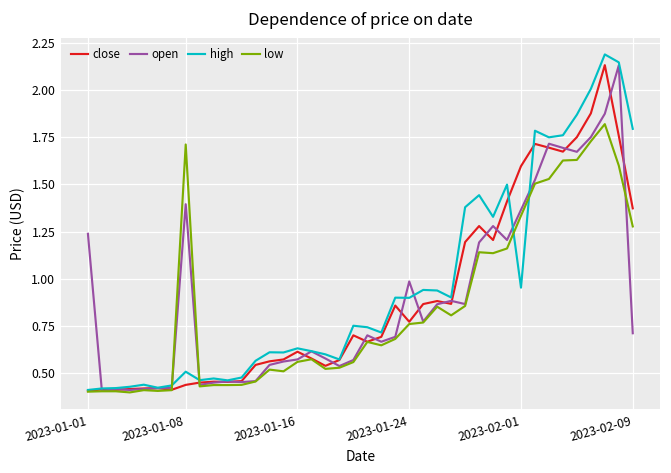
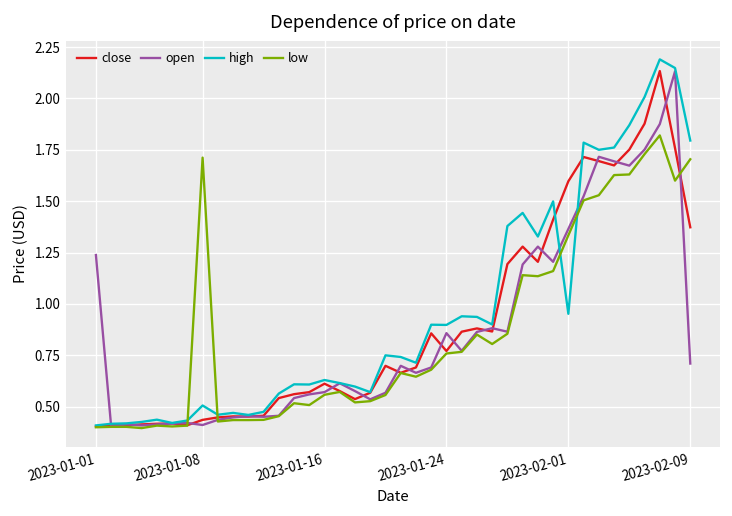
  {
    "close": {
      "2023-01-08": 0.44,
      "2023-01-16": 0.61,
      "2023-02-01": 1.60,
      "2023-02-09": 1.37
    },
    "open": {
      "2023-01-01": 1.24,
-     "2023-01-08": 1.40,
-     "2023-01-24": 0.99,
+     "2023-01-08": 0.41,
+     "2023-01-24": 0.86,
      "2023-02-01": 1.37,
      "2023-02-09": 0.71
    },
    "high": {
      "2023-01-08": 0.51,
      "2023-01-16": 0.63,
      "2023-01-24": 0.90,
      "2023-02-01": 0.95,
      "2023-02-09": 1.80
    },
    "low": {
      "2023-01-08": 1.71,
      "2023-02-01": 1.33,
-     "2023-02-09": 1.28
+     "2023-02-09": 1.70
    }
  }
